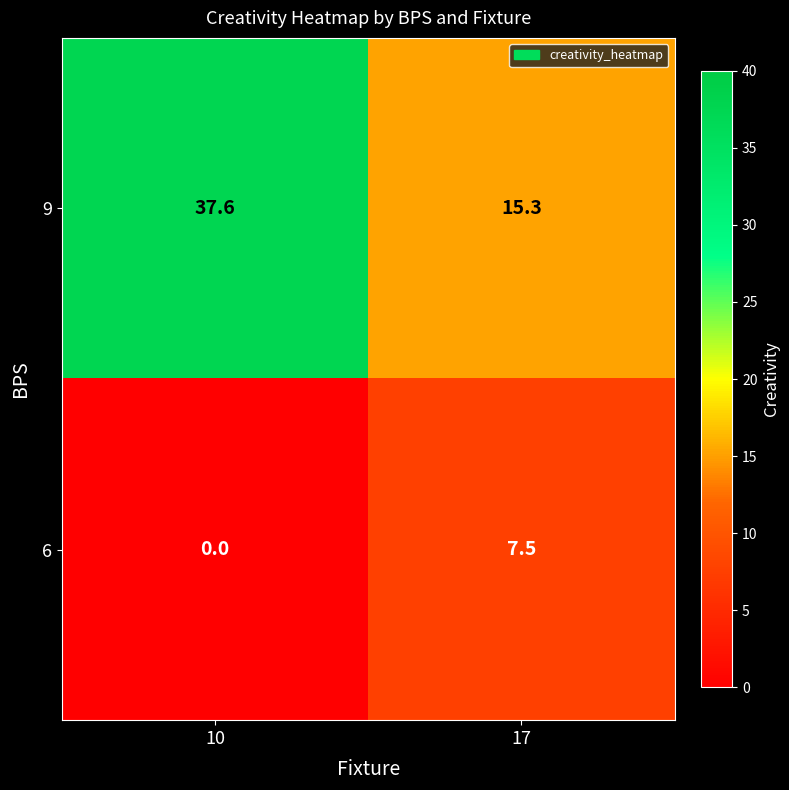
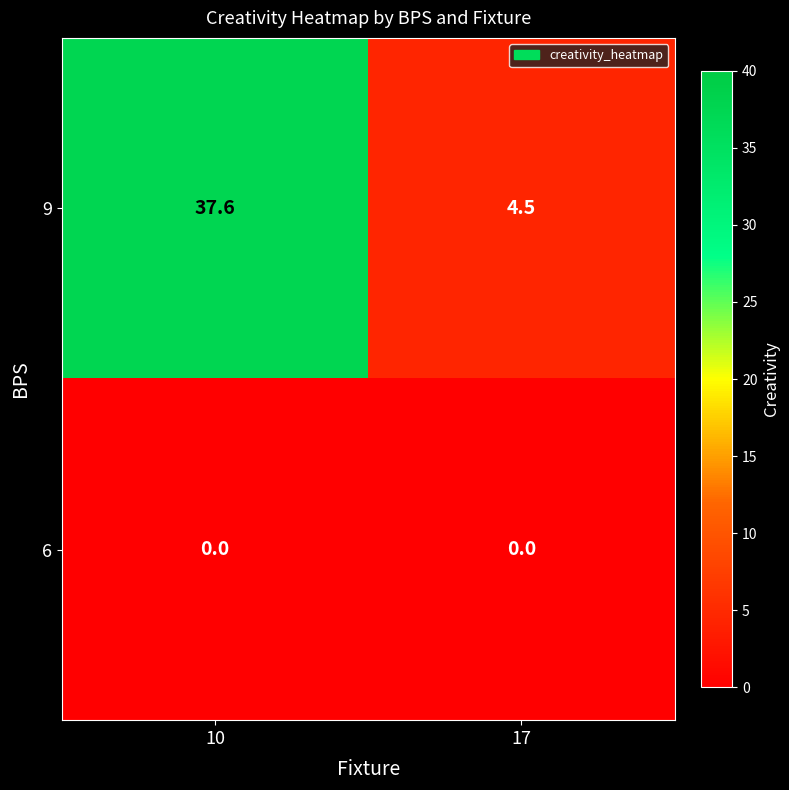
  {
    "9": {
      "10": 37.6,
-     "17": 15.3
+     "17": 4.5
    },
    "6": {
      "10": 0.0,
-     "17": 7.5
+     "17": 0.0
    }
  }
